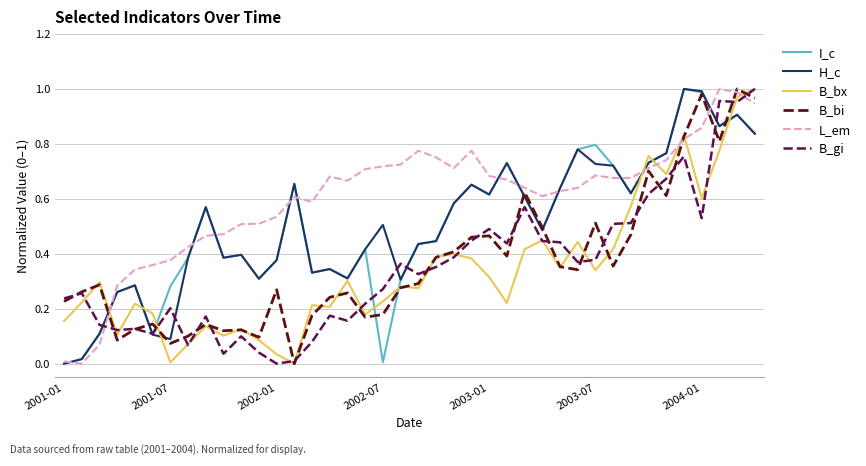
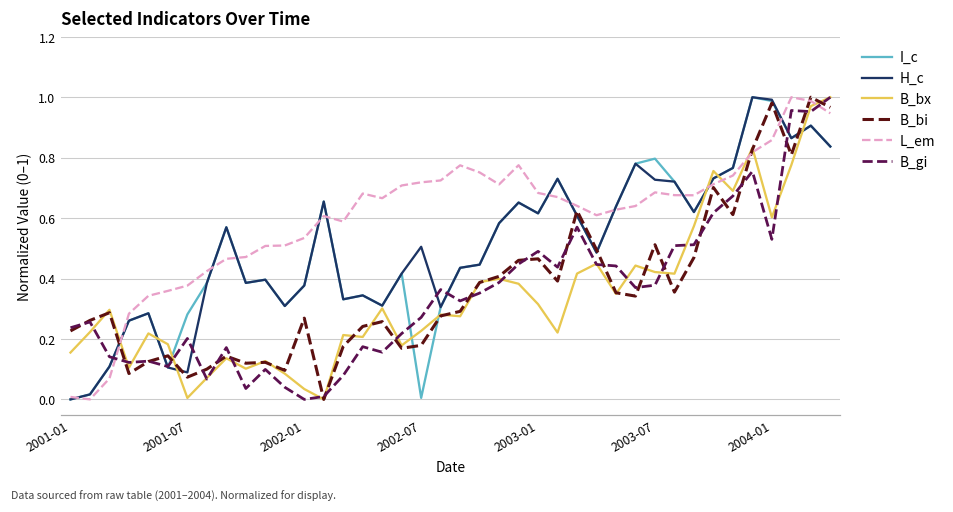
  {
    "I_c": {
      "2001-07": 0.28,
      "2002-07": 0.01,
      "2003-07": 0.80
    },
    "H_c": {
      "2001-07": 0.09,
      "2002-07": 0.51,
      "2003-07": 0.73
    },
    "B_bx": {
      "2001-01": 0.16,
      "2001-07": 0.00,
      "2002-01": 0.03,
      "2002-07": 0.23,
      "2003-01": 0.32,
-     "2003-07": 0.34,
+     "2003-07": 0.42,
      "2004-01": 0.60
    },
    "B_bi": {
      "2001-01": 0.23,
      "2001-07": 0.07,
      "2002-01": 0.27,
      "2002-07": 0.18,
      "2003-01": 0.47,
      "2003-07": 0.51
    },
    "L_em": {
      "2001-07": 0.38,
      "2002-01": 0.53,
      "2002-07": 0.72,
      "2003-01": 0.68,
      "2003-07": 0.69,
      "2004-01": 0.86
    },
    "B_gi": {
      "2001-01": 0.24,
      "2001-07": 0.20,
      "2002-01": 0.00,
      "2002-07": 0.27,
      "2003-01": 0.49,
      "2003-07": 0.38,
      "2004-01": 0.53
    }
  }
